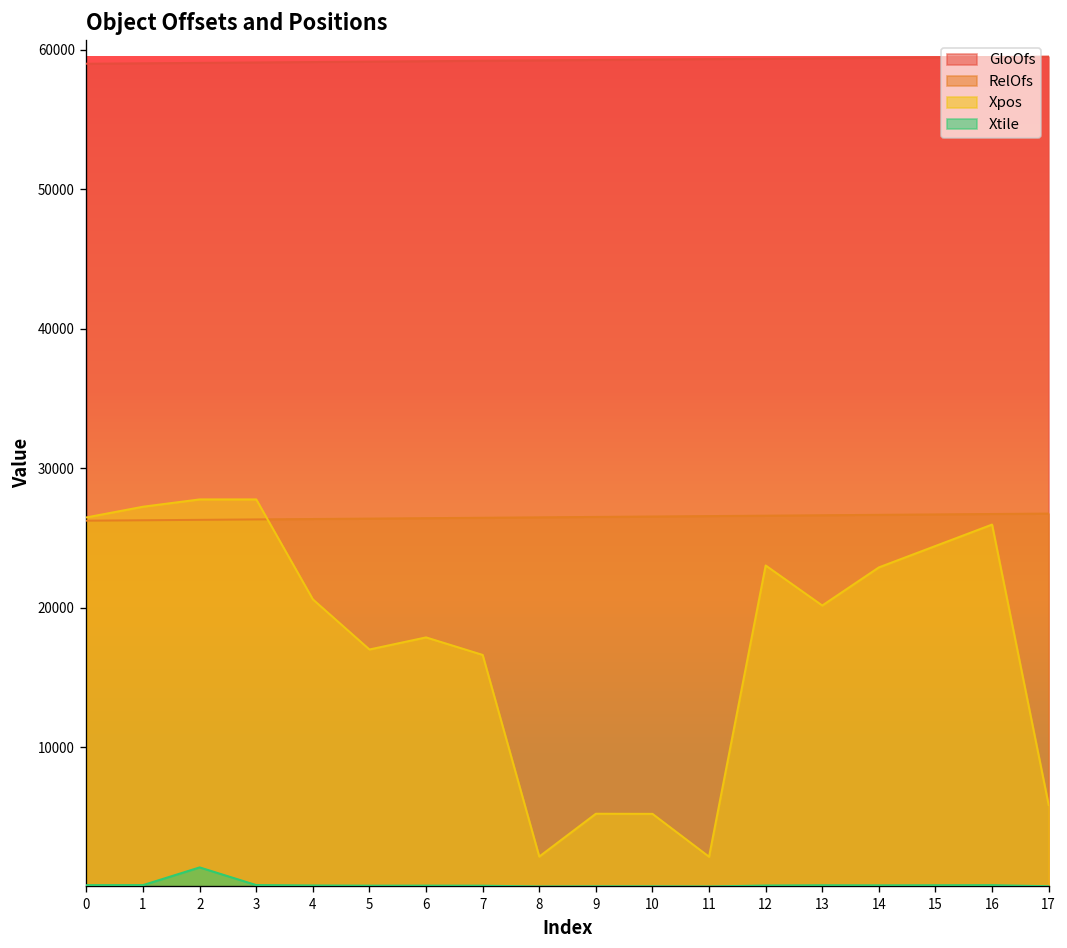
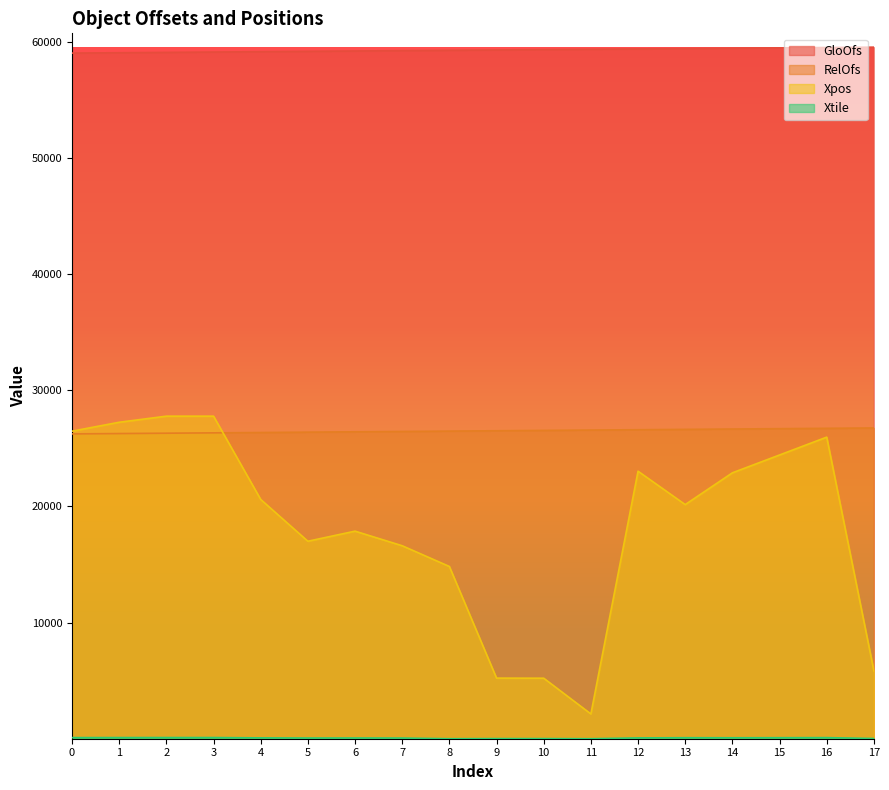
  {
    "Xpos": {
      "0": 26500,
      "1": 27200,
      "2": 27800,
      "3": 27800,
      "4": 20600,
      "5": 17000,
      "6": 17900,
      "7": 16600,
-     "8": 2200,
+     "8": 14800,
      "9": 5200,
      "10": 5200,
      "11": 2100,
      "12": 23000,
      "13": 20200,
      "14": 22900,
      "15": 24400,
      "16": 26000,
      "17": 5800
    },
    "Xtile": {
      "0": 100,
      "1": 100,
-     "2": 1400,
+     "2": 100,
      "3": 100,
      "4": 100,
      "5": 100,
      "6": 100,
      "7": 100,
      "8": 0,
      "9": 0,
      "10": 0,
      "11": 0,
      "12": 100,
      "13": 100,
      "14": 100,
      "15": 100,
      "16": 100,
      "17": 0
    }
  }
